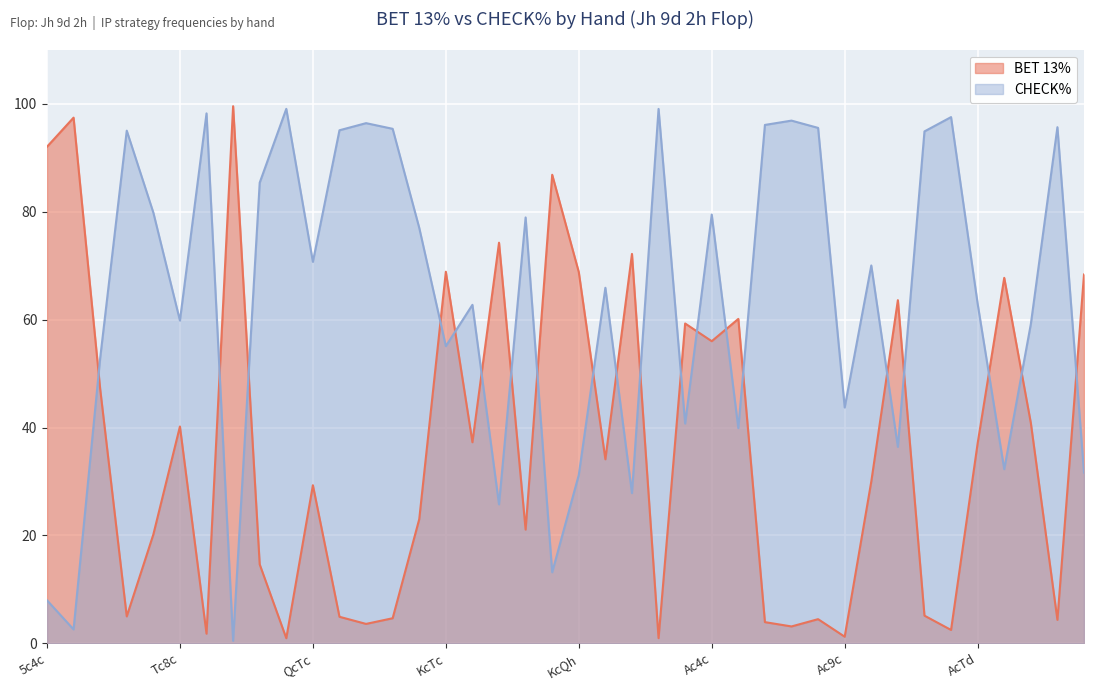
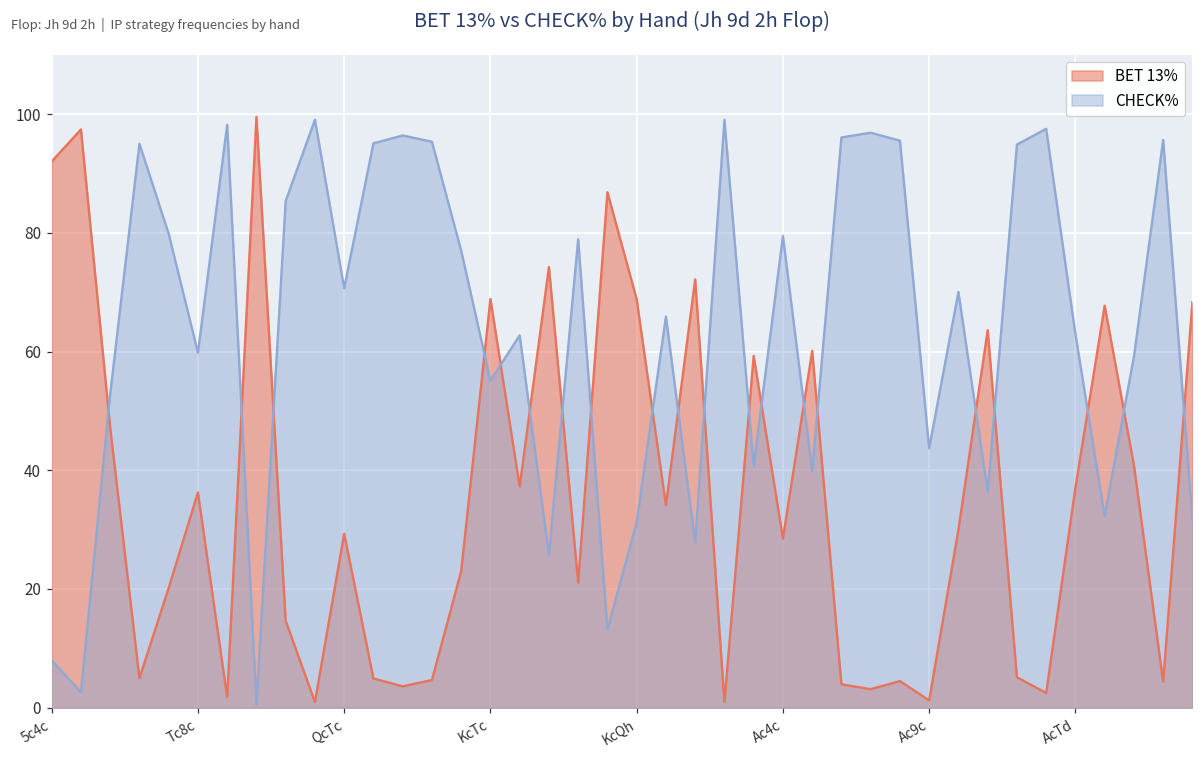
  {
    "BET 13%": {
      "5c4c": 92,
-     "Tc8c": 40,
+     "Tc8c": 36,
      "QcTc": 29,
      "KcTc": 69,
      "KcQh": 69,
-     "Ac4c": 56,
+     "Ac4c": 29,
      "Ac9c": 1,
      "AcTd": 37
    },
    "CHECK%": {
      "5c4c": 8,
      "Tc8c": 60,
      "QcTc": 71,
      "KcTc": 55,
      "KcQh": 31,
      "Ac4c": 79,
      "Ac9c": 44,
      "AcTd": 63
    }
  }
